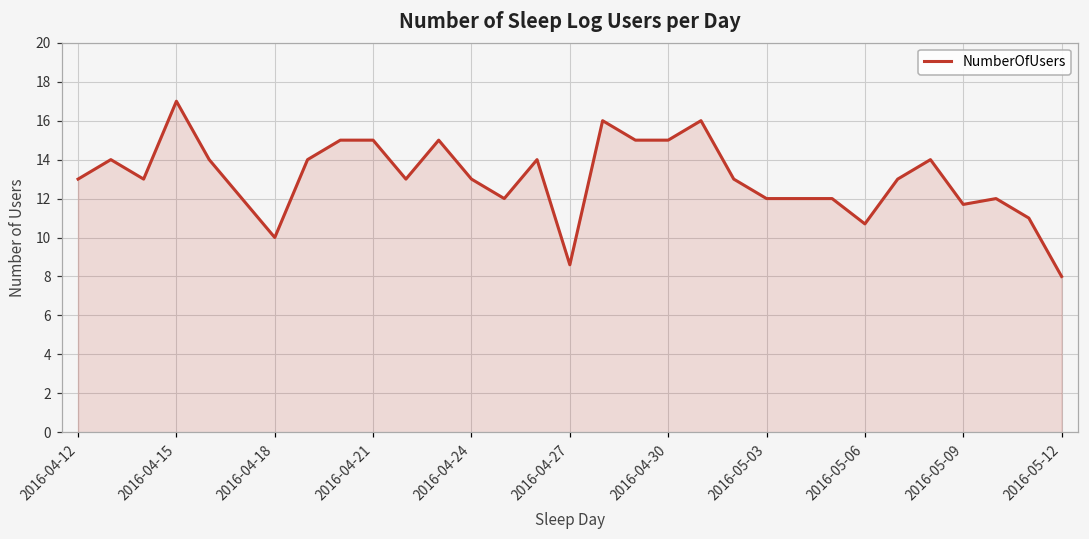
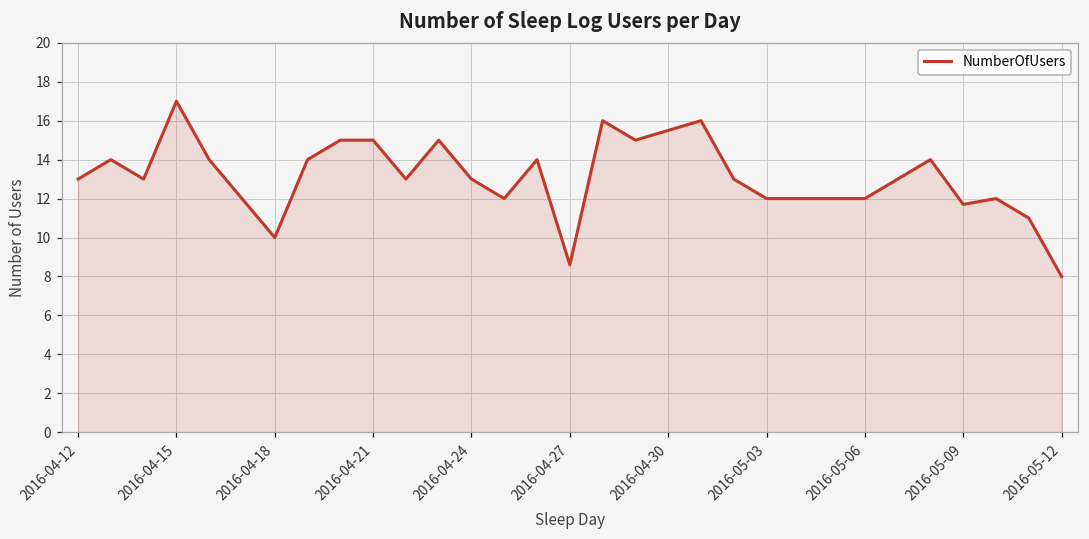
  {
    "2016-04-12": 13.0,
    "2016-04-15": 17.0,
    "2016-04-18": 10.0,
    "2016-04-21": 15.0,
    "2016-04-24": 13.0,
    "2016-04-27": 8.6,
-   "2016-04-30": 15.0,
+   "2016-04-30": 15.5,
    "2016-05-03": 12.0,
-   "2016-05-06": 10.7,
+   "2016-05-06": 12.0,
    "2016-05-09": 11.7,
    "2016-05-12": 8.0
  }
